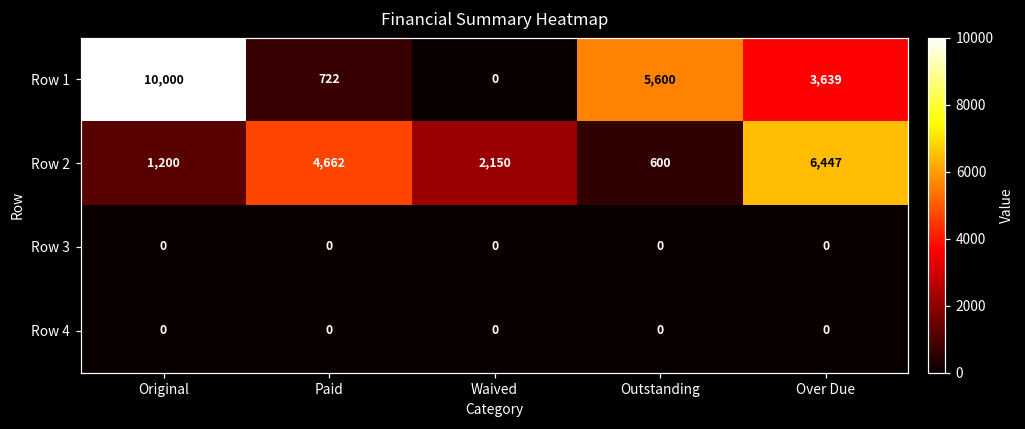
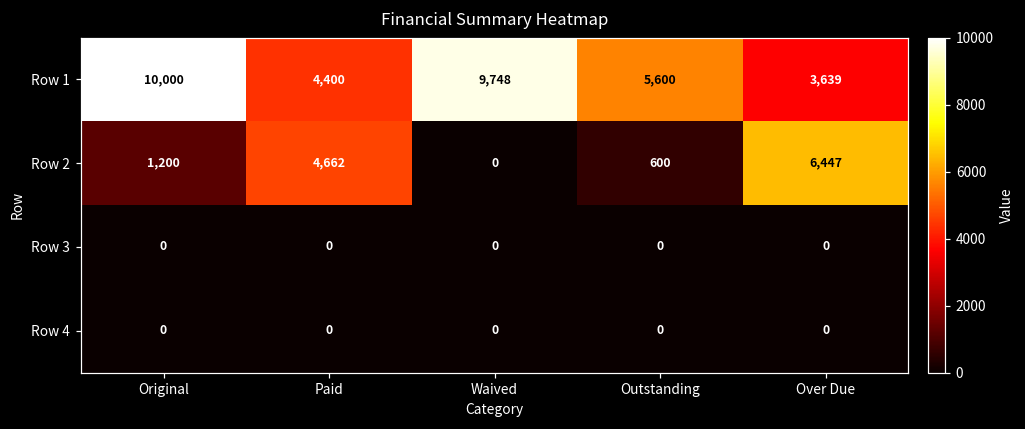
  {
    "Row 1": {
      "Original": "10,000",
-     "Paid": "722",
-     "Waived": "0",
+     "Paid": "4,400",
+     "Waived": "9,748",
      "Outstanding": "5,600",
      "Over Due": "3,639"
    },
    "Row 2": {
      "Original": "1,200",
      "Paid": "4,662",
-     "Waived": "2,150",
+     "Waived": "0",
      "Outstanding": "600",
      "Over Due": "6,447"
    },
    "Row 3": {
      "Original": "0",
      "Paid": "0",
      "Waived": "0",
      "Outstanding": "0",
      "Over Due": "0"
    },
    "Row 4": {
      "Original": "0",
      "Paid": "0",
      "Waived": "0",
      "Outstanding": "0",
      "Over Due": "0"
    }
  }
